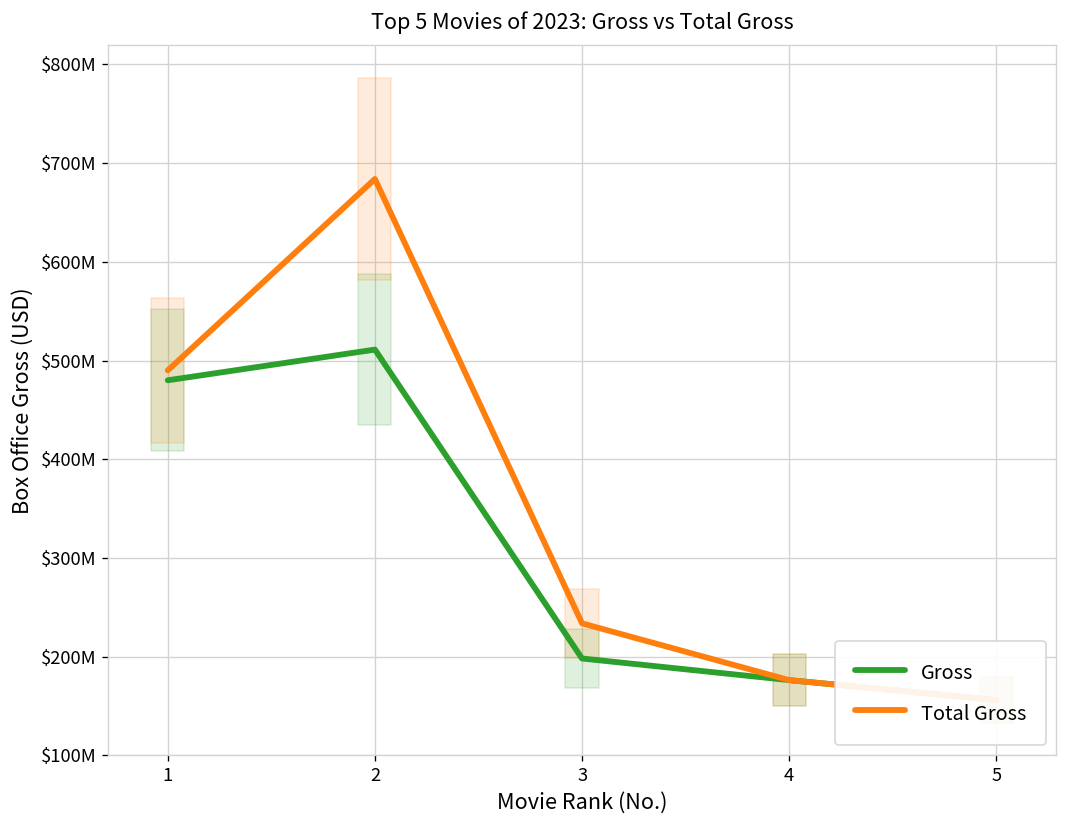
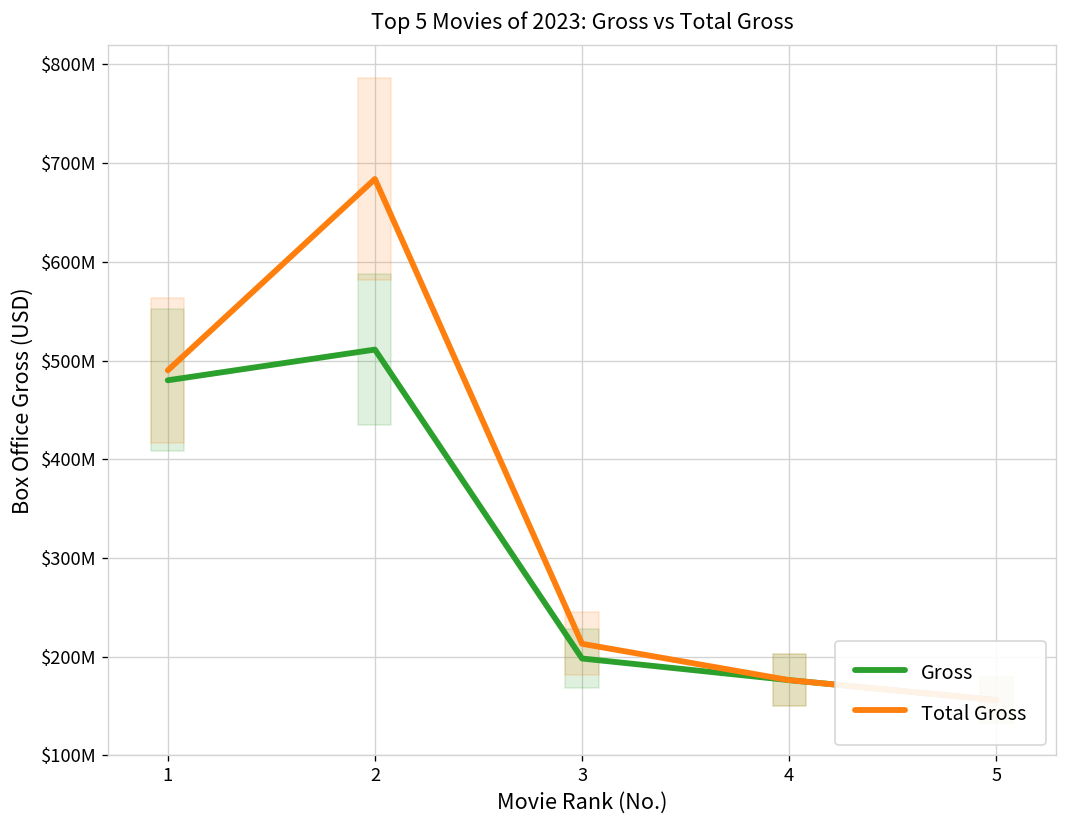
  {
    "Gross": {
      "1": "$480000000",
      "2": "$510000000",
      "3": "$200000000"
    },
    "Total Gross": {
      "1": "$490000000",
      "2": "$680000000",
-     "3": "$230000000"
+     "3": "$210000000"
    }
  }
